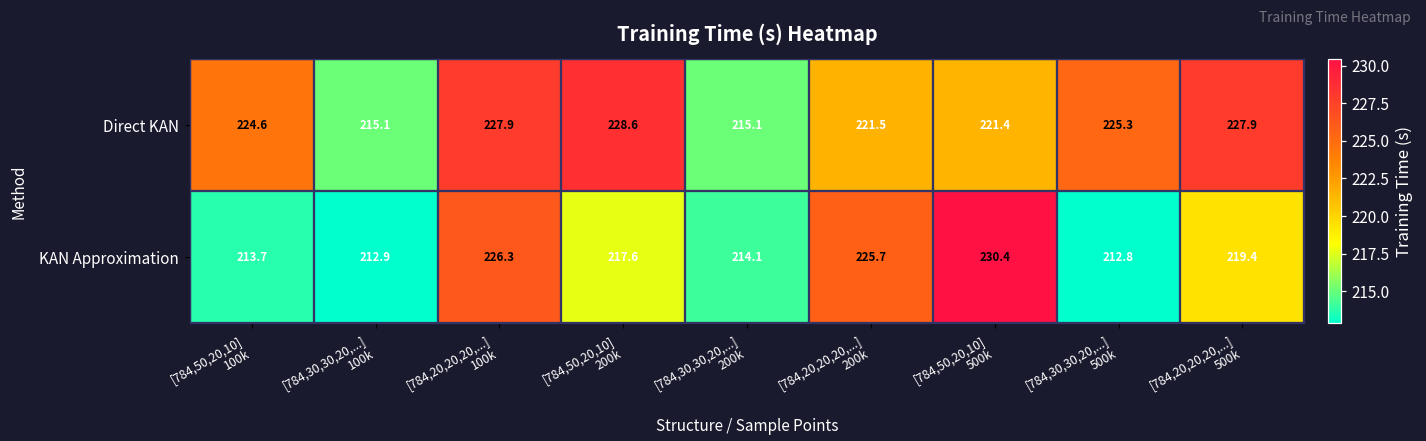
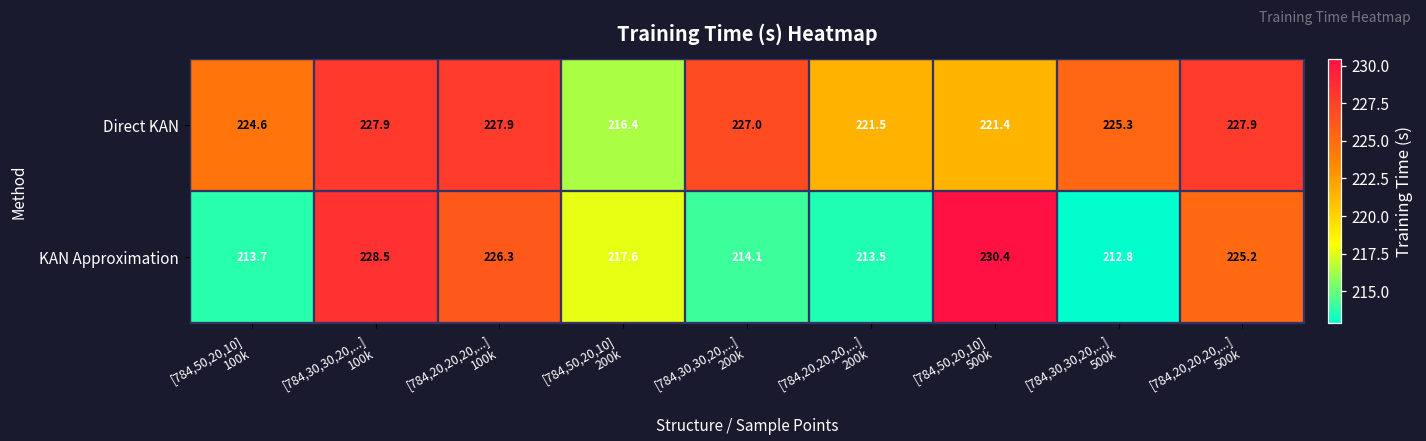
  {
    "Direct KAN": {
      "[784,50,20,10] 100k": 224.6,
-     "[784,30,30,20,...] 100k": 215.1,
+     "[784,30,30,20,...] 100k": 227.9,
      "[784,20,20,20,...] 100k": 227.9,
-     "[784,50,20,10] 200k": 228.6,
-     "[784,30,30,20,...] 200k": 215.1,
+     "[784,50,20,10] 200k": 216.4,
+     "[784,30,30,20,...] 200k": 227.0,
      "[784,20,20,20,...] 200k": 221.5,
      "[784,50,20,10] 500k": 221.4,
      "[784,30,30,20,...] 500k": 225.3,
      "[784,20,20,20,...] 500k": 227.9
    },
    "KAN Approximation": {
      "[784,50,20,10] 100k": 213.7,
-     "[784,30,30,20,...] 100k": 212.9,
+     "[784,30,30,20,...] 100k": 228.5,
      "[784,20,20,20,...] 100k": 226.3,
      "[784,50,20,10] 200k": 217.6,
      "[784,30,30,20,...] 200k": 214.1,
-     "[784,20,20,20,...] 200k": 225.7,
+     "[784,20,20,20,...] 200k": 213.5,
      "[784,50,20,10] 500k": 230.4,
      "[784,30,30,20,...] 500k": 212.8,
-     "[784,20,20,20,...] 500k": 219.4
+     "[784,20,20,20,...] 500k": 225.2
    }
  }
